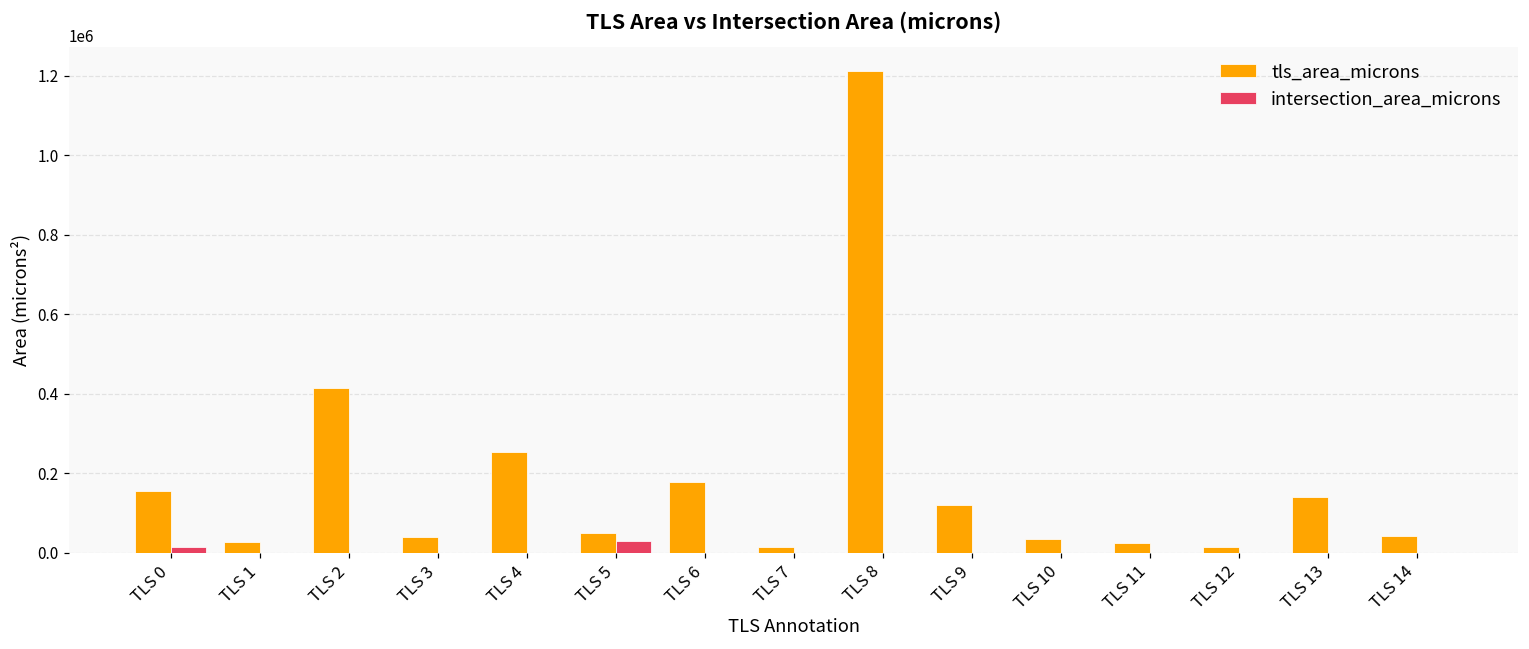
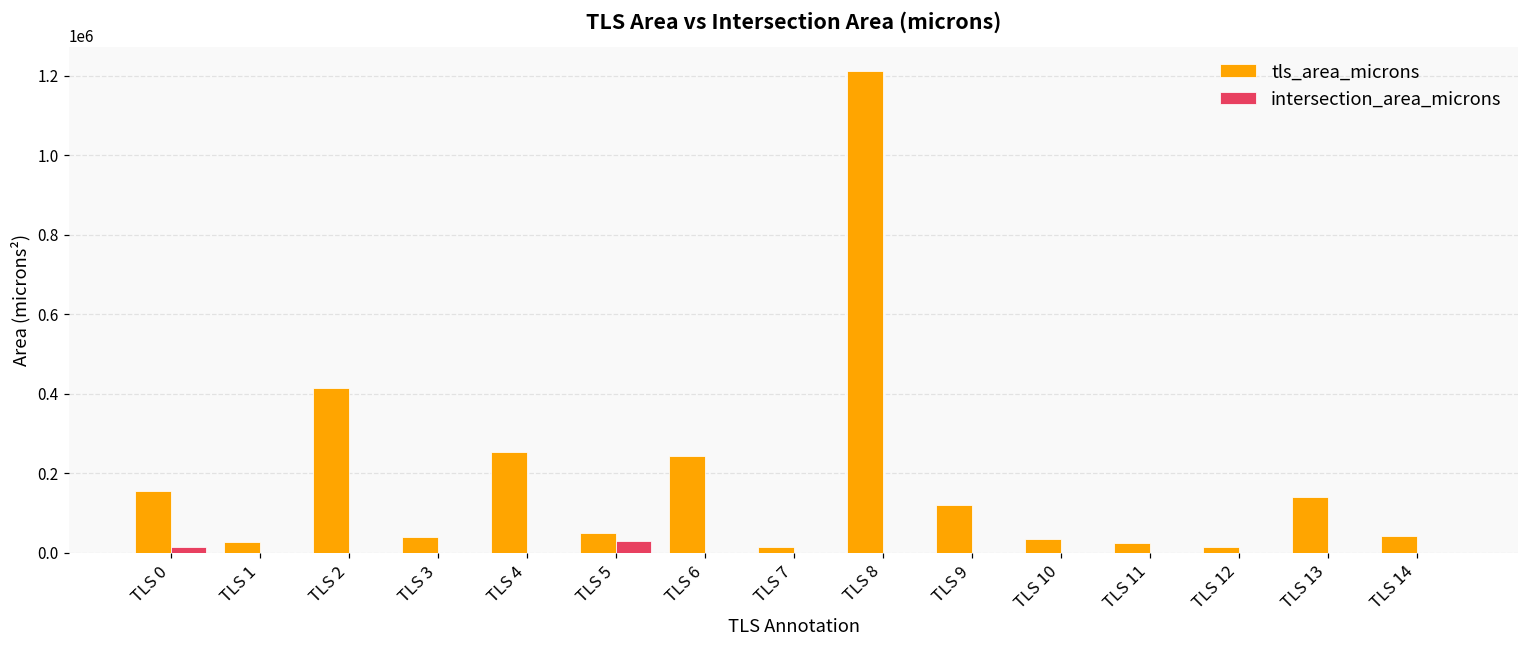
  {
    "tls_area_microns": {
      "TLS 0": 160000,
      "TLS 1": 30000,
      "TLS 2": 410000,
      "TLS 3": 40000,
      "TLS 4": 250000,
      "TLS 5": 50000,
-     "TLS 6": 180000,
+     "TLS 6": 240000,
      "TLS 7": 10000,
      "TLS 8": 1210000,
      "TLS 9": 120000,
      "TLS 10": 30000,
      "TLS 11": 20000,
      "TLS 12": 20000,
      "TLS 13": 140000,
      "TLS 14": 40000
    },
    "intersection_area_microns": {
      "TLS 0": 20000,
      "TLS 1": 0,
      "TLS 2": 0,
      "TLS 3": 0,
      "TLS 5": 30000,
      "TLS 6": 0,
      "TLS 7": 0,
      "TLS 8": 0,
      "TLS 9": 0,
      "TLS 10": 0,
      "TLS 11": 0,
      "TLS 12": 0,
      "TLS 13": 0,
      "TLS 14": 0
    }
  }
